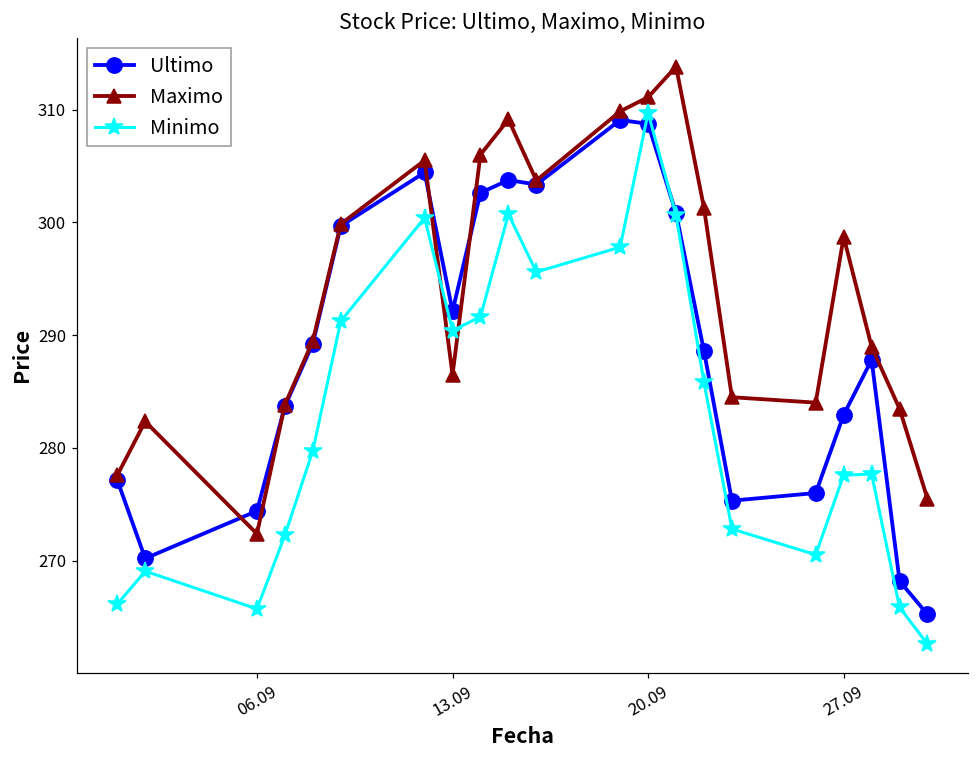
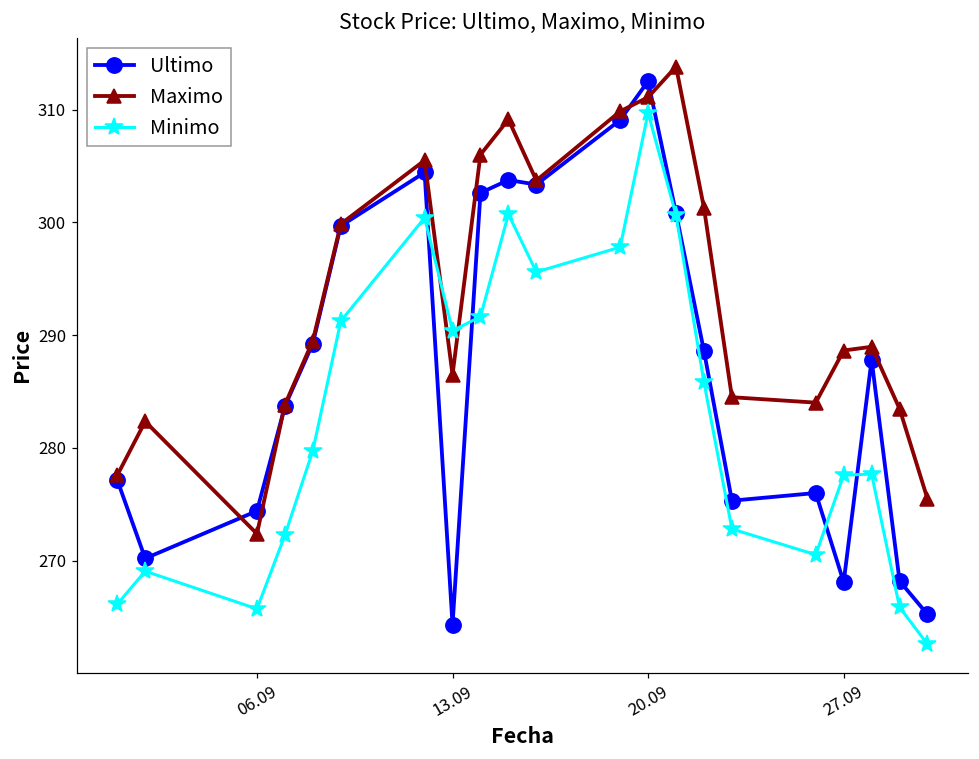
  {
    "Ultimo": {
      "06.09": 274.4,
-     "13.09": 292.1,
-     "20.09": 308.7,
-     "27.09": 282.9
+     "13.09": 264.3,
+     "20.09": 312.5,
+     "27.09": 268.1
    },
    "Maximo": {
      "06.09": 272.4,
      "13.09": 286.5,
      "20.09": 311.1,
-     "27.09": 298.7
+     "27.09": 288.6
    },
    "Minimo": {
      "06.09": 265.7,
      "13.09": 290.4,
      "20.09": 309.7,
      "27.09": 277.6
    }
  }
